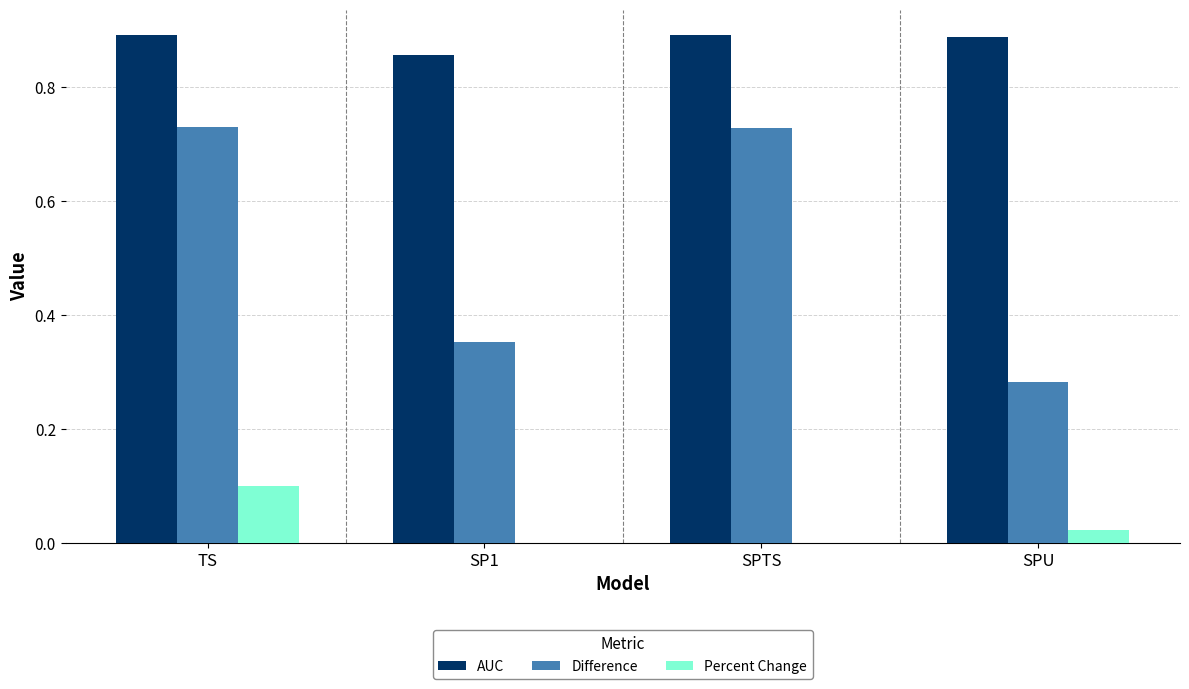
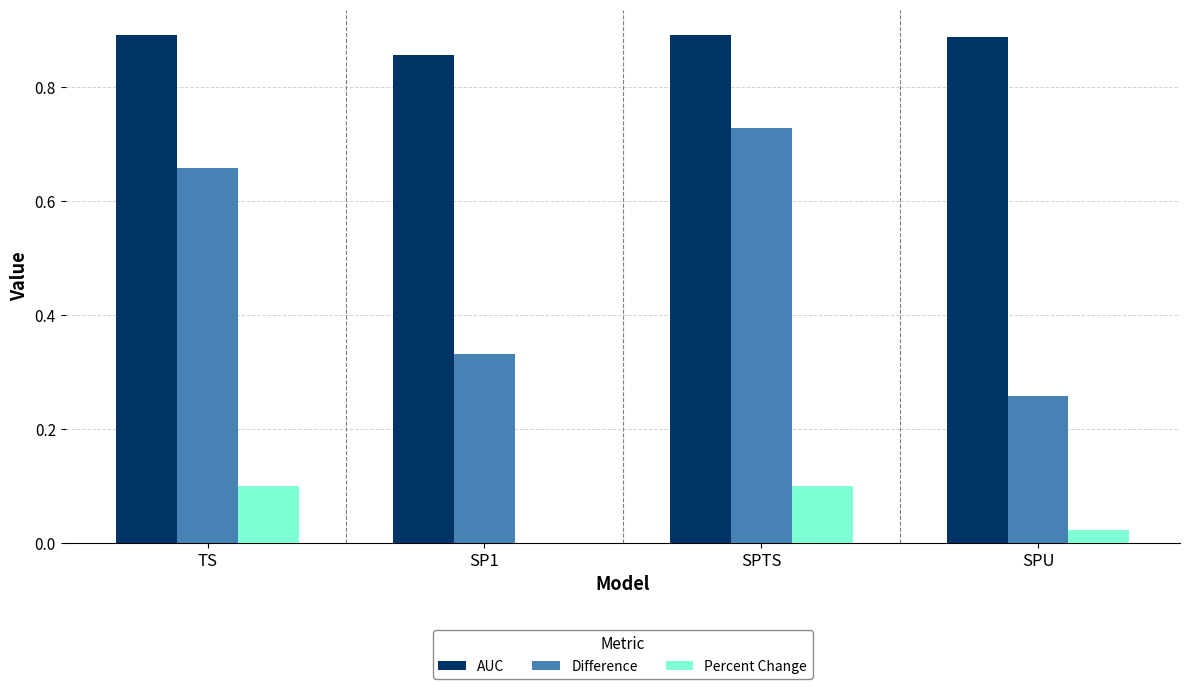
  {
    "AUC": {
      "TS": 0.89,
      "SP1": 0.86,
      "SPTS": 0.89,
      "SPU": 0.89
    },
    "Difference": {
-     "TS": 0.73,
-     "SP1": 0.35,
+     "TS": 0.66,
+     "SP1": 0.33,
      "SPTS": 0.73,
-     "SPU": 0.28
+     "SPU": 0.26
    },
    "Percent Change": {
      "TS": 0.1,
      "SP1": 0.0,
-     "SPTS": 0.0,
+     "SPTS": 0.1,
      "SPU": 0.02
    }
  }
